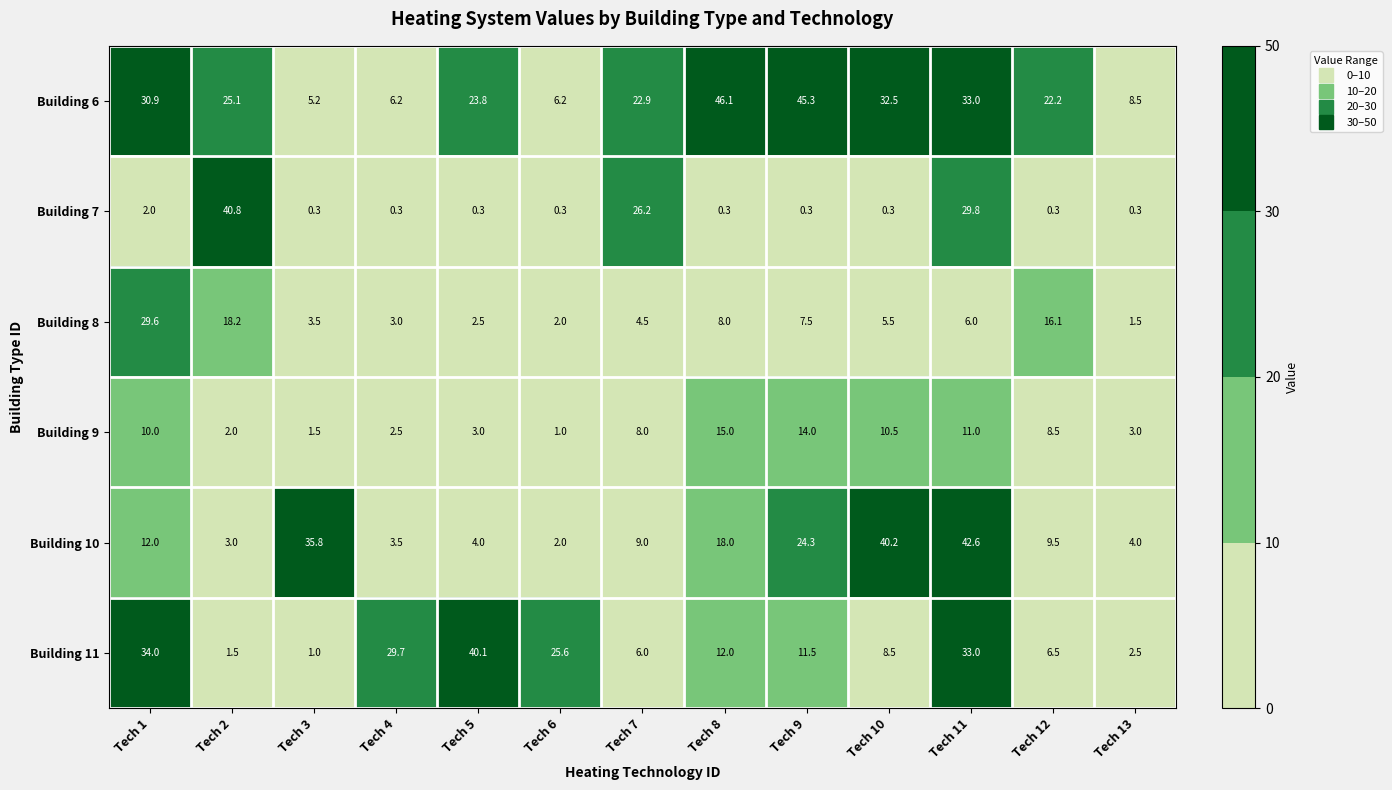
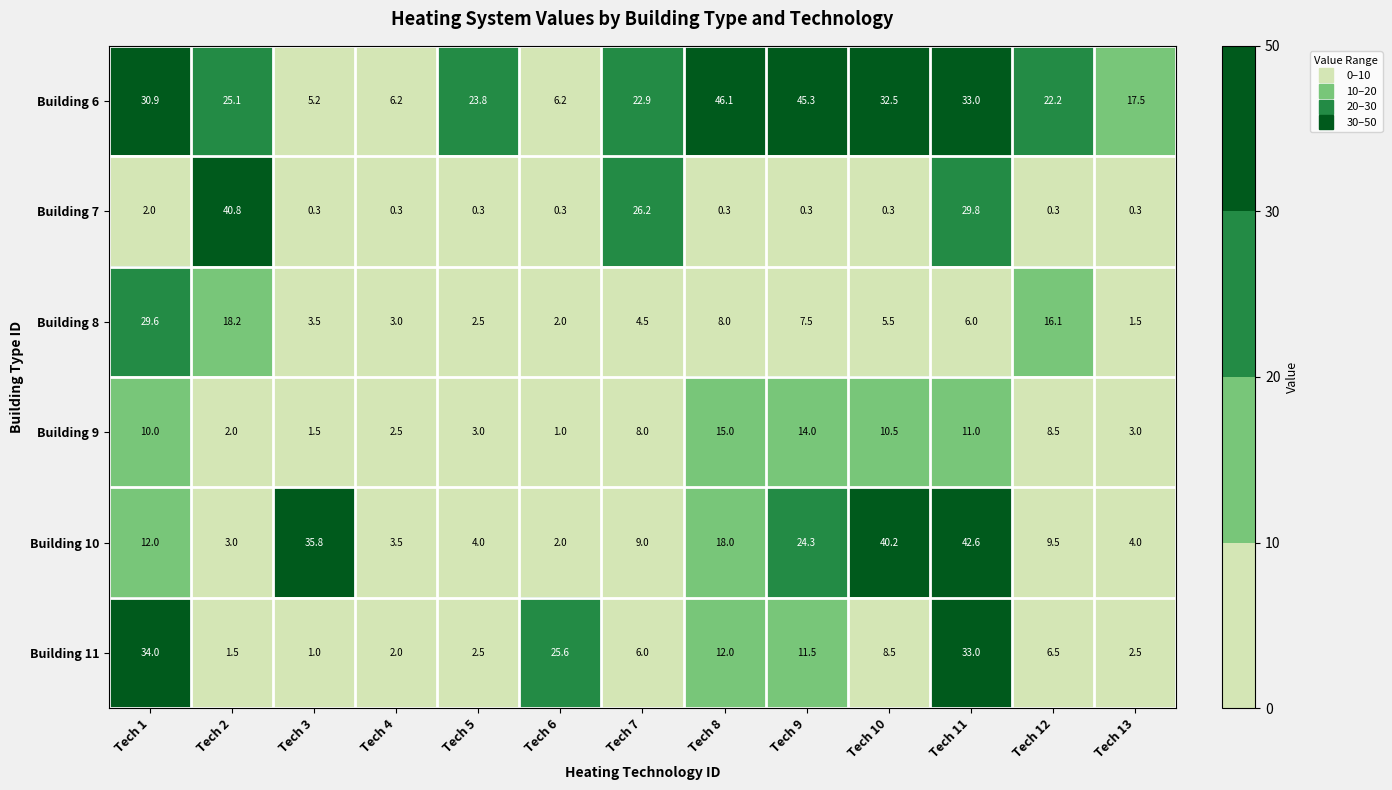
  {
    "Building 6": {
      "Tech 1": 30.9,
      "Tech 2": 25.1,
      "Tech 3": 5.2,
      "Tech 4": 6.2,
      "Tech 5": 23.8,
      "Tech 6": 6.2,
      "Tech 7": 22.9,
      "Tech 8": 46.1,
      "Tech 9": 45.3,
      "Tech 10": 32.5,
      "Tech 11": 33.0,
      "Tech 12": 22.2,
-     "Tech 13": 8.5
+     "Tech 13": 17.5
    },
    "Building 7": {
      "Tech 1": 2.0,
      "Tech 2": 40.8,
      "Tech 3": 0.3,
      "Tech 4": 0.3,
      "Tech 5": 0.3,
      "Tech 6": 0.3,
      "Tech 7": 26.2,
      "Tech 8": 0.3,
      "Tech 9": 0.3,
      "Tech 10": 0.3,
      "Tech 11": 29.8,
      "Tech 12": 0.3,
      "Tech 13": 0.3
    },
    "Building 8": {
      "Tech 1": 29.6,
      "Tech 2": 18.2,
      "Tech 3": 3.5,
      "Tech 4": 3.0,
      "Tech 5": 2.5,
      "Tech 6": 2.0,
      "Tech 7": 4.5,
      "Tech 8": 8.0,
      "Tech 9": 7.5,
      "Tech 10": 5.5,
      "Tech 11": 6.0,
      "Tech 12": 16.1,
      "Tech 13": 1.5
    },
    "Building 9": {
      "Tech 1": 10.0,
      "Tech 2": 2.0,
      "Tech 3": 1.5,
      "Tech 4": 2.5,
      "Tech 5": 3.0,
      "Tech 6": 1.0,
      "Tech 7": 8.0,
      "Tech 8": 15.0,
      "Tech 9": 14.0,
      "Tech 10": 10.5,
      "Tech 11": 11.0,
      "Tech 12": 8.5,
      "Tech 13": 3.0
    },
    "Building 10": {
      "Tech 1": 12.0,
      "Tech 2": 3.0,
      "Tech 3": 35.8,
      "Tech 4": 3.5,
      "Tech 5": 4.0,
      "Tech 6": 2.0,
      "Tech 7": 9.0,
      "Tech 8": 18.0,
      "Tech 9": 24.3,
      "Tech 10": 40.2,
      "Tech 11": 42.6,
      "Tech 12": 9.5,
      "Tech 13": 4.0
    },
    "Building 11": {
      "Tech 1": 34.0,
      "Tech 2": 1.5,
      "Tech 3": 1.0,
-     "Tech 4": 29.7,
-     "Tech 5": 40.1,
+     "Tech 4": 2.0,
+     "Tech 5": 2.5,
      "Tech 6": 25.6,
      "Tech 7": 6.0,
      "Tech 8": 12.0,
      "Tech 9": 11.5,
      "Tech 10": 8.5,
      "Tech 11": 33.0,
      "Tech 12": 6.5,
      "Tech 13": 2.5
    }
  }
